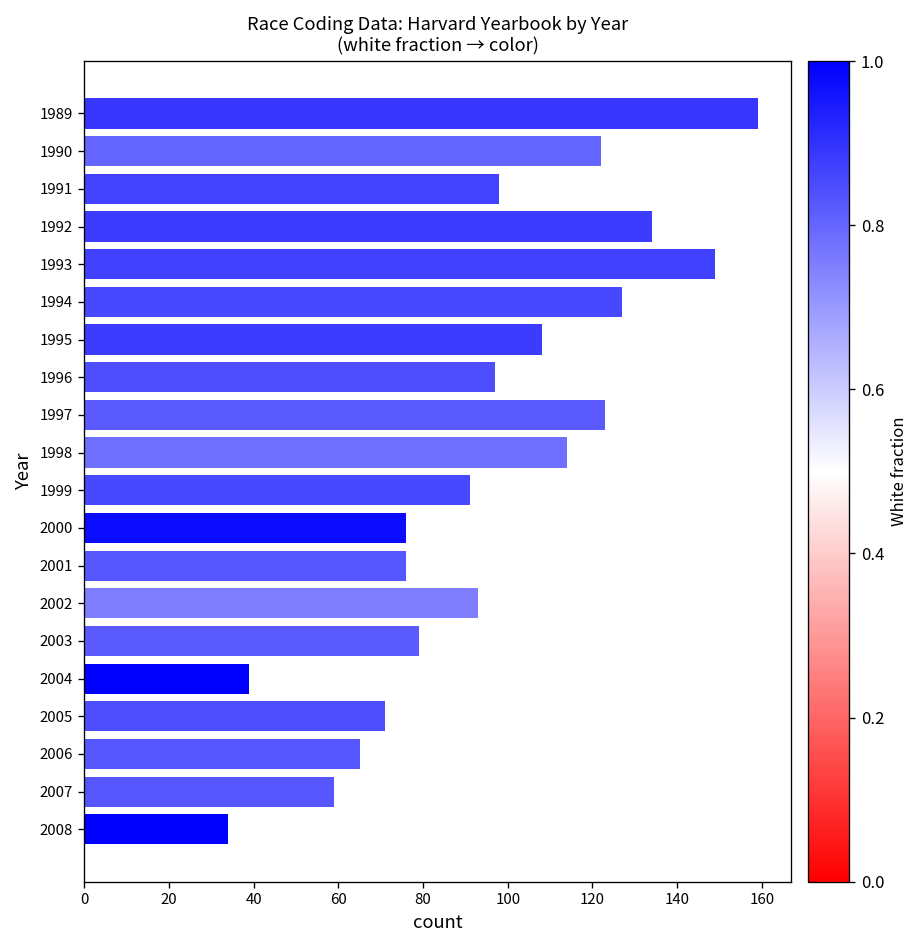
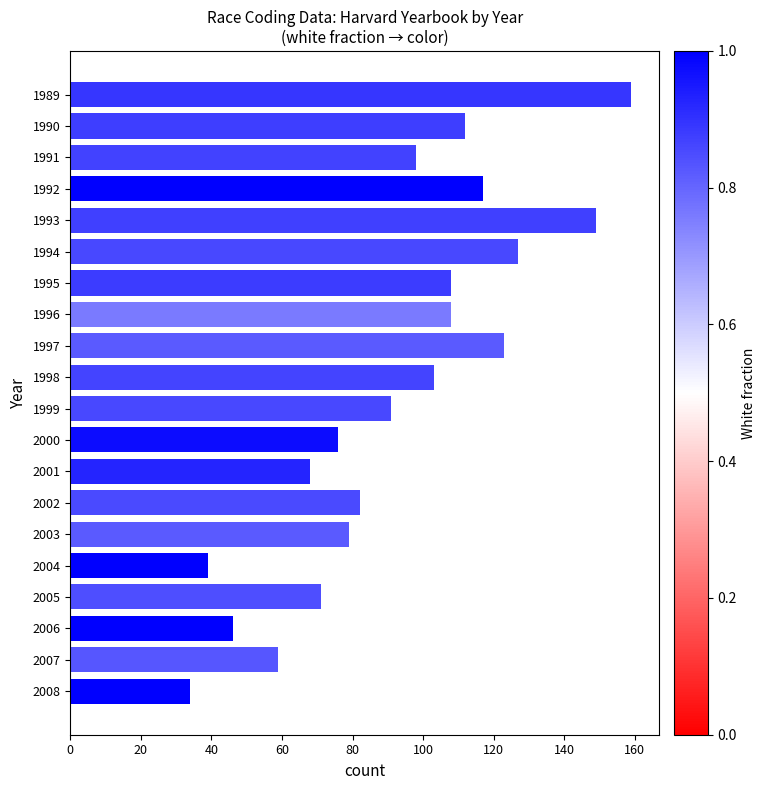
  {
    "1989": 159,
-   "1990": 122,
+   "1990": 112,
    "1991": 98,
-   "1992": 134,
+   "1992": 117,
    "1993": 149,
    "1994": 127,
    "1995": 108,
-   "1996": 97,
+   "1996": 108,
    "1997": 123,
-   "1998": 114,
+   "1998": 103,
    "1999": 91,
    "2000": 76,
-   "2001": 76,
-   "2002": 93,
+   "2001": 68,
+   "2002": 82,
    "2003": 79,
    "2004": 39,
    "2005": 71,
-   "2006": 65,
+   "2006": 46,
    "2007": 59,
    "2008": 34
  }
